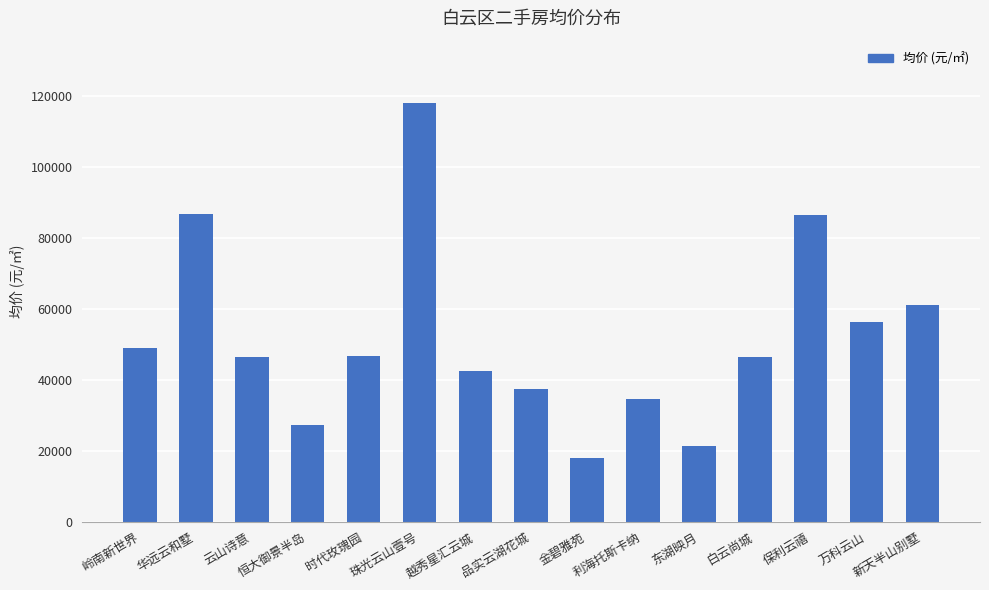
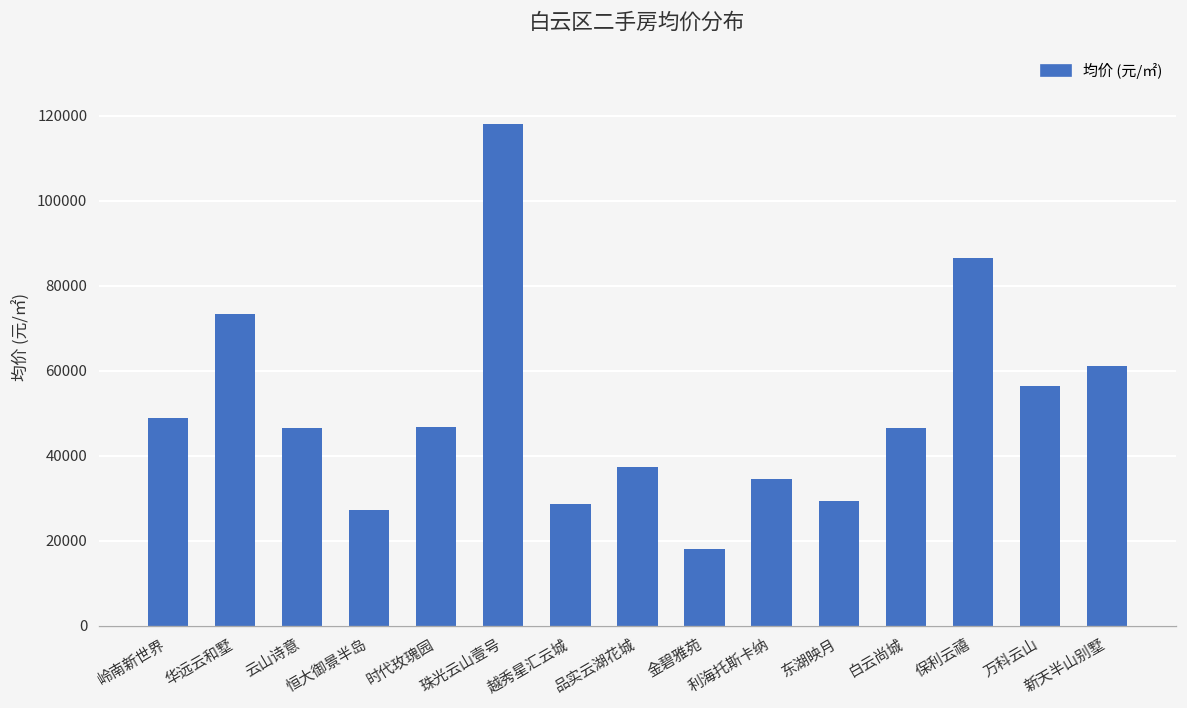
  {
    "岭南新世界": 49000,
-   "华远云和墅": 87000,
+   "华远云和墅": 73000,
    "云山诗意": 46000,
    "恒大御景半岛": 27000,
    "时代玫瑰园": 47000,
    "珠光云山壹号": 118000,
-   "越秀星汇云城": 43000,
+   "越秀星汇云城": 29000,
    "品实云湖花城": 37000,
    "金碧雅苑": 18000,
    "利海托斯卡纳": 34000,
-   "东湖映月": 21000,
+   "东湖映月": 29000,
    "白云尚城": 46000,
    "保利云禧": 87000,
    "万科云山": 56000,
    "新天半山别墅": 61000
  }
